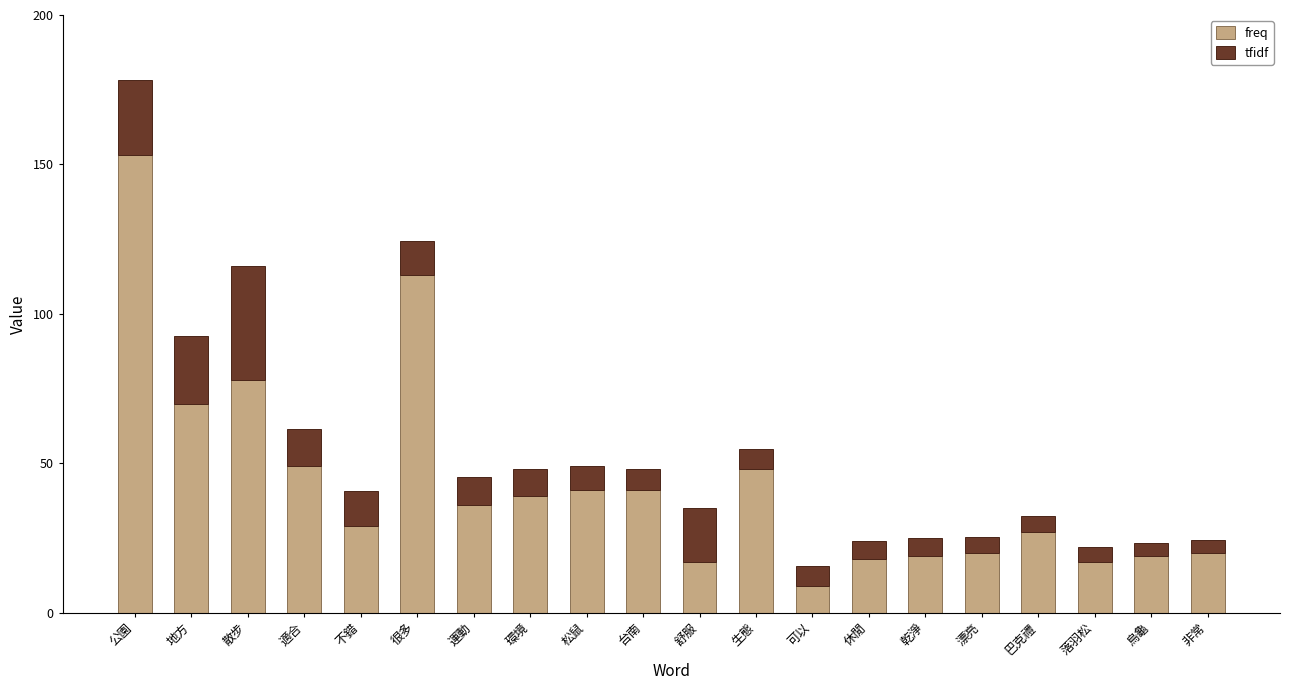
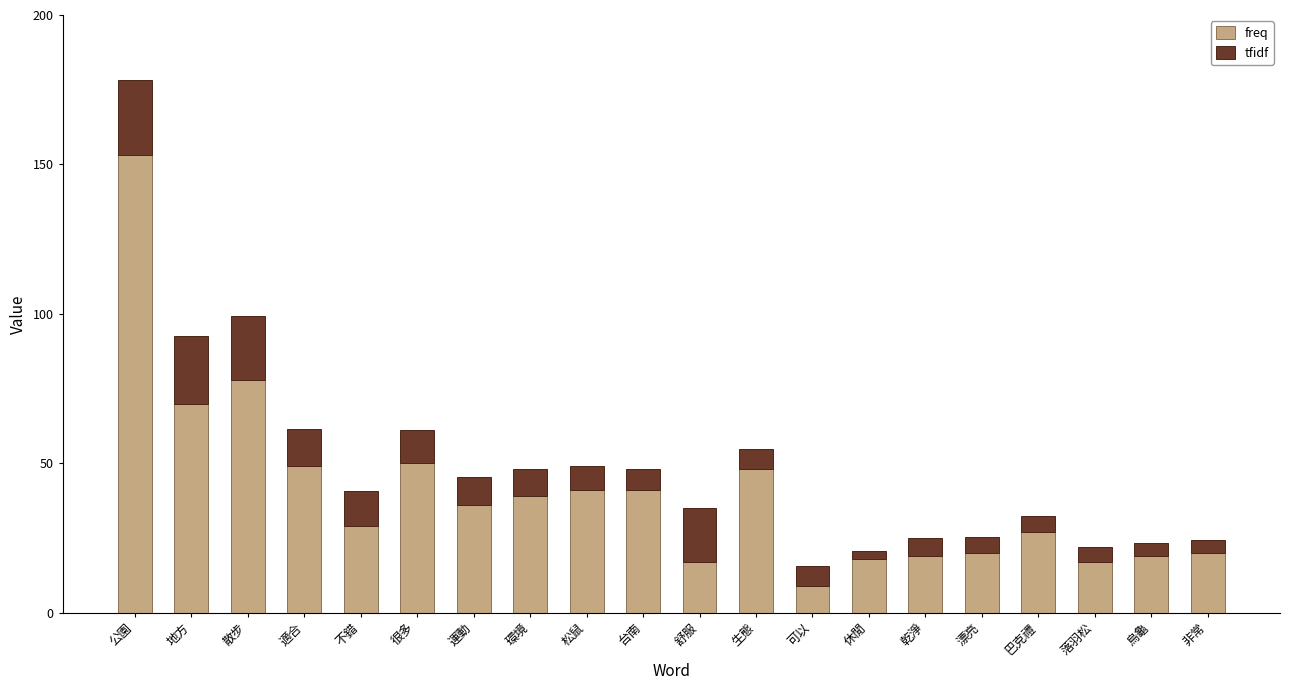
  {
    "freq": {
      "公園": 153,
      "地方": 70,
      "散步": 78,
      "適合": 49,
      "不錯": 29,
-     "很多": 113,
+     "很多": 50,
      "運動": 36,
      "環境": 39,
      "松鼠": 41,
      "台南": 41,
      "舒服": 17,
      "生態": 48,
      "可以": 9,
      "休閒": 18,
      "乾淨": 19,
      "漂亮": 20,
      "巴克禮": 27,
      "落羽松": 17,
      "烏龜": 19,
      "非常": 20
    },
    "tfidf": {
      "公園": 25,
      "地方": 23,
-     "散步": 38,
+     "散步": 21,
      "適合": 12,
      "不錯": 12,
      "很多": 11,
      "運動": 10,
      "環境": 9,
      "松鼠": 8,
      "台南": 7,
      "舒服": 18,
      "生態": 7,
      "可以": 7,
-     "休閒": 6,
+     "休閒": 3,
      "乾淨": 6,
      "漂亮": 5,
      "巴克禮": 5,
      "落羽松": 5,
      "烏龜": 4,
      "非常": 4
    }
  }
